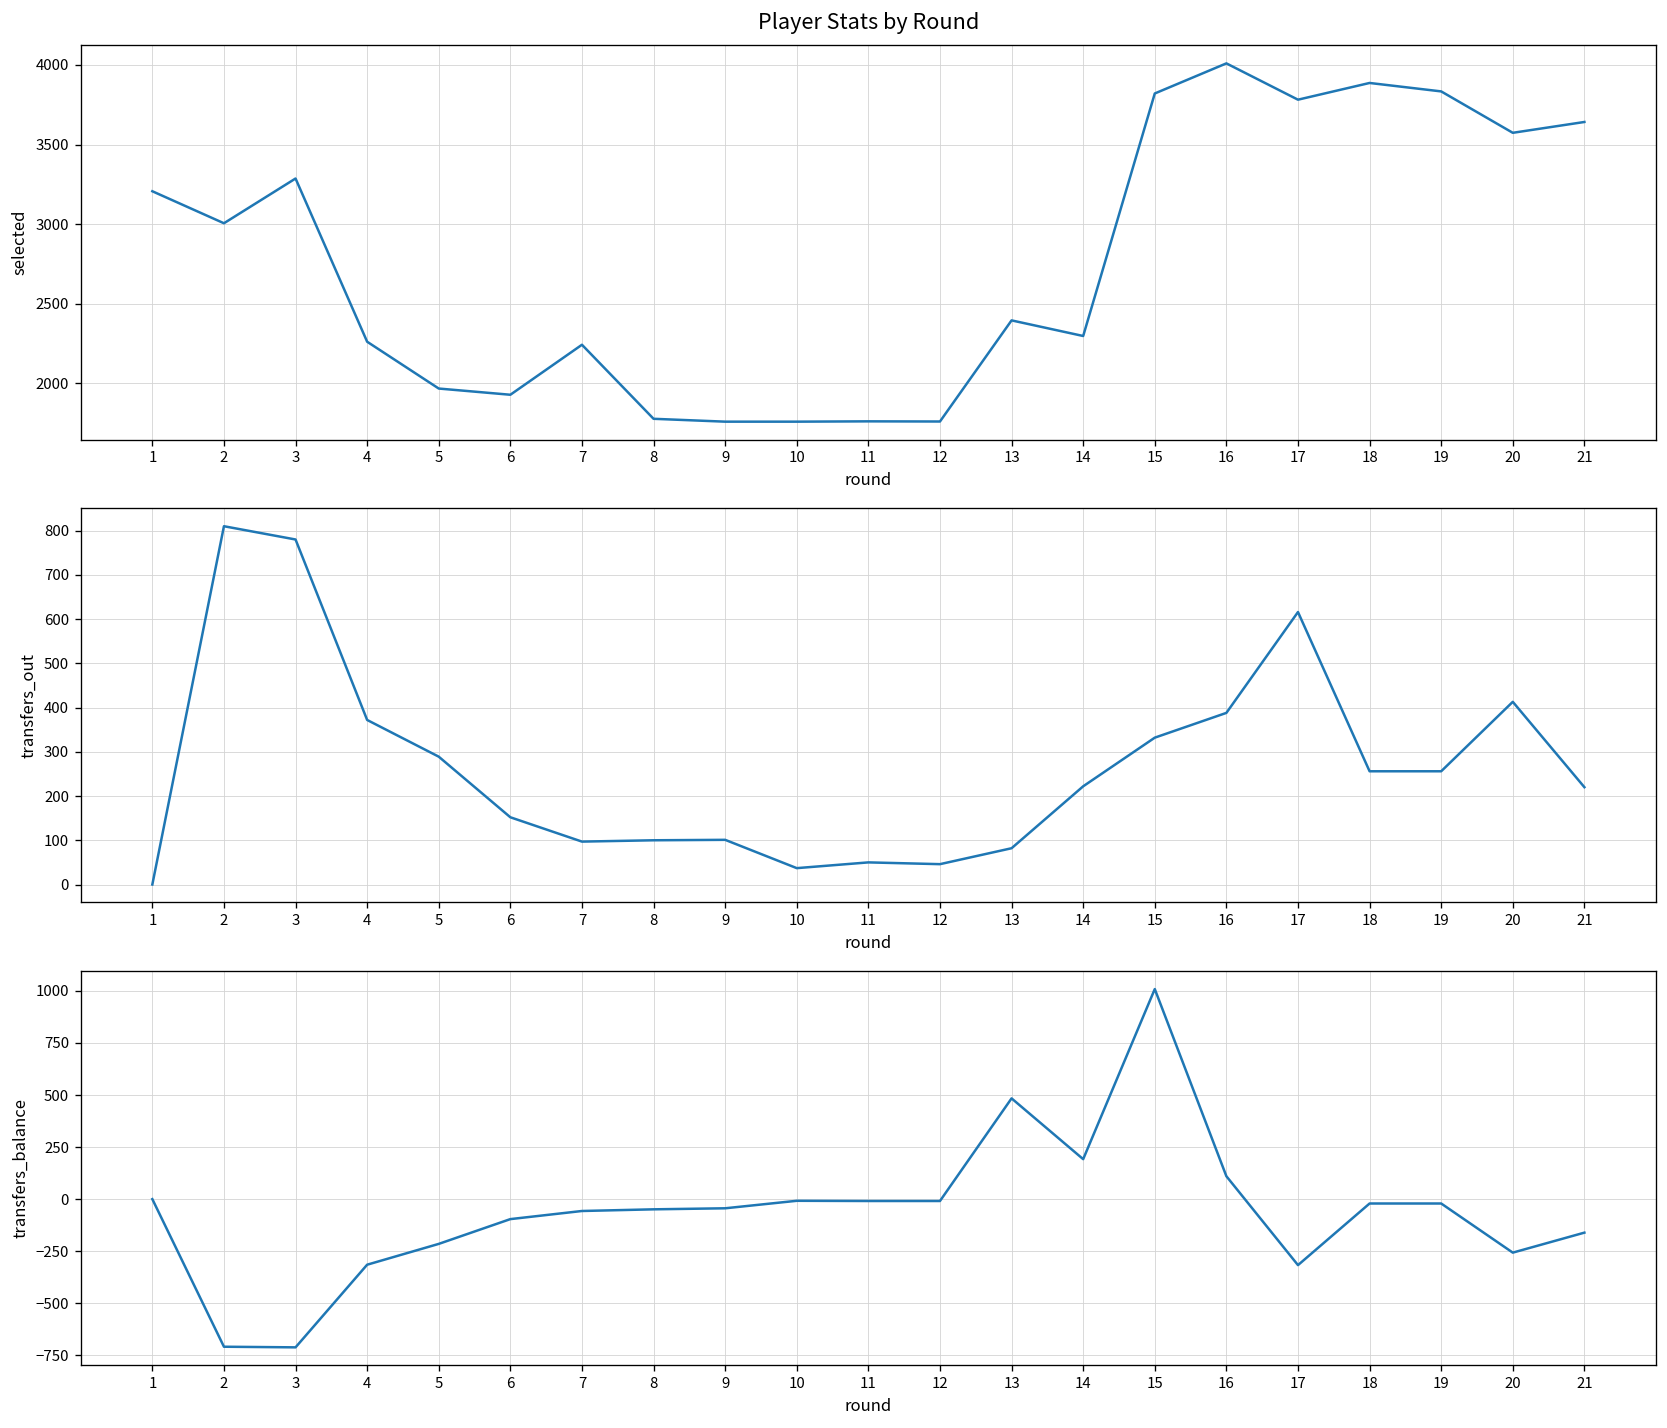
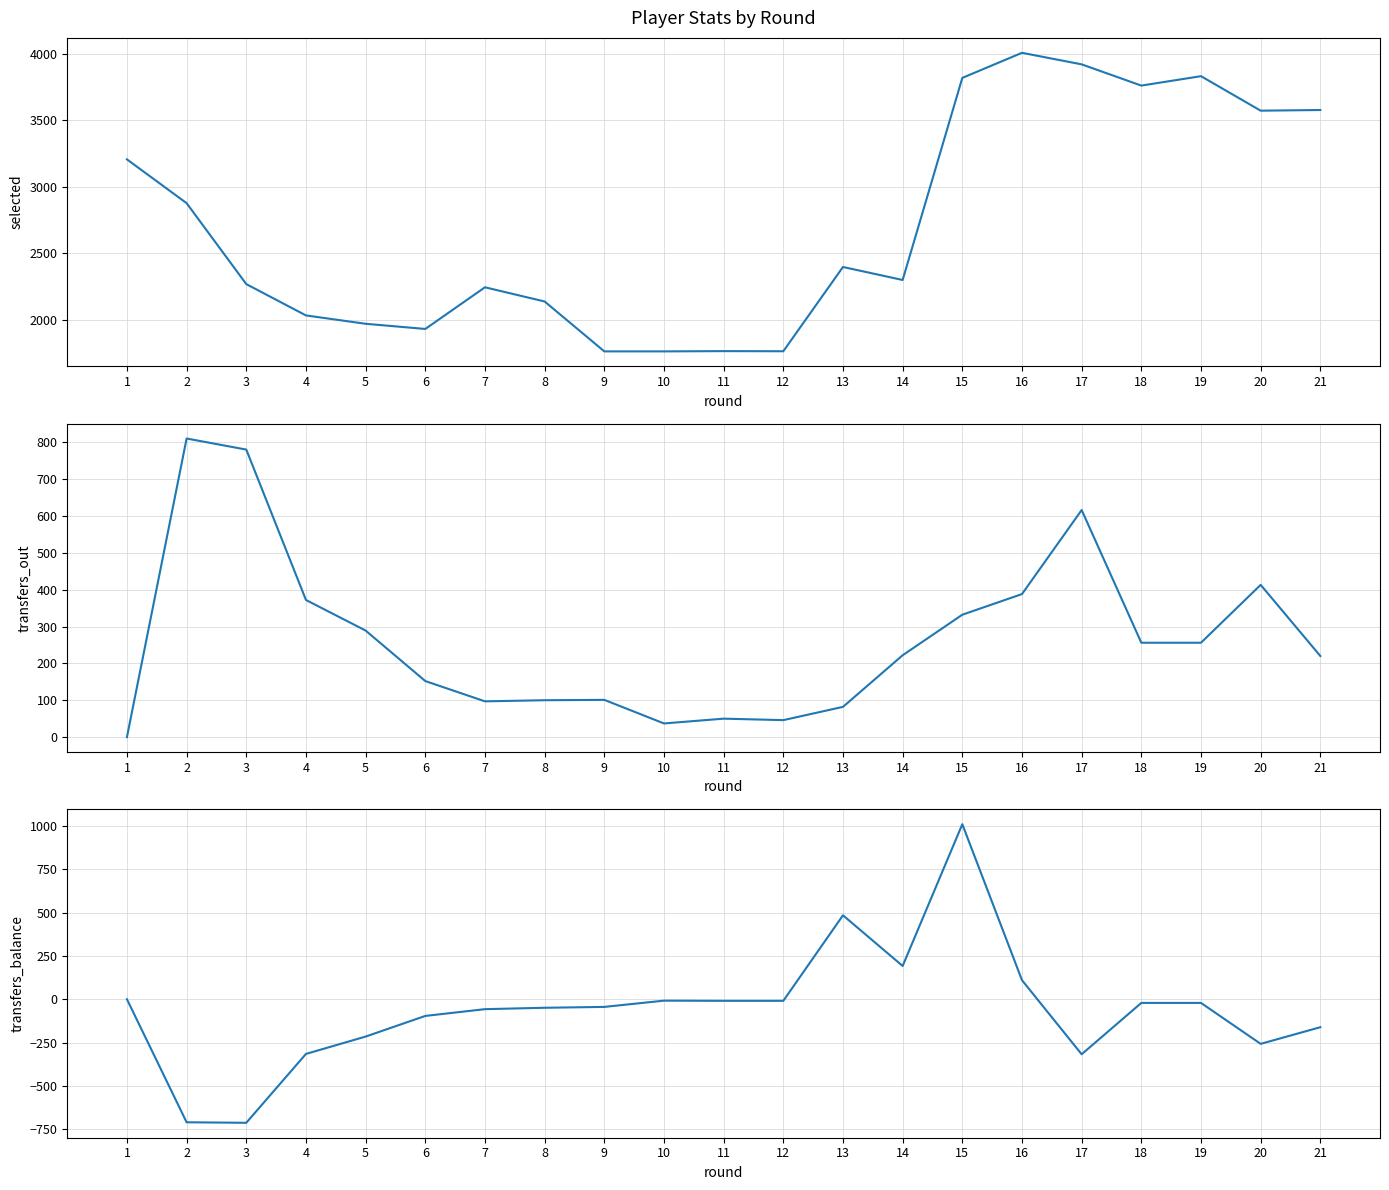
  {
    "Player Stats by Round": {
      "1": 3210,
-     "2": 3010,
-     "3": 3290,
-     "4": 2260,
+     "2": 2880,
+     "3": 2270,
+     "4": 2030,
      "5": 1970,
      "6": 1930,
      "7": 2240,
-     "8": 1780,
+     "8": 2140,
      "9": 1760,
      "10": 1760,
      "11": 1760,
      "12": 1760,
      "13": 2400,
      "14": 2300,
      "15": 3820,
      "16": 4010,
-     "17": 3780,
-     "18": 3890,
+     "17": 3920,
+     "18": 3760,
      "19": 3830,
      "20": 3570,
-     "21": 3640
+     "21": 3580
    }
  }
